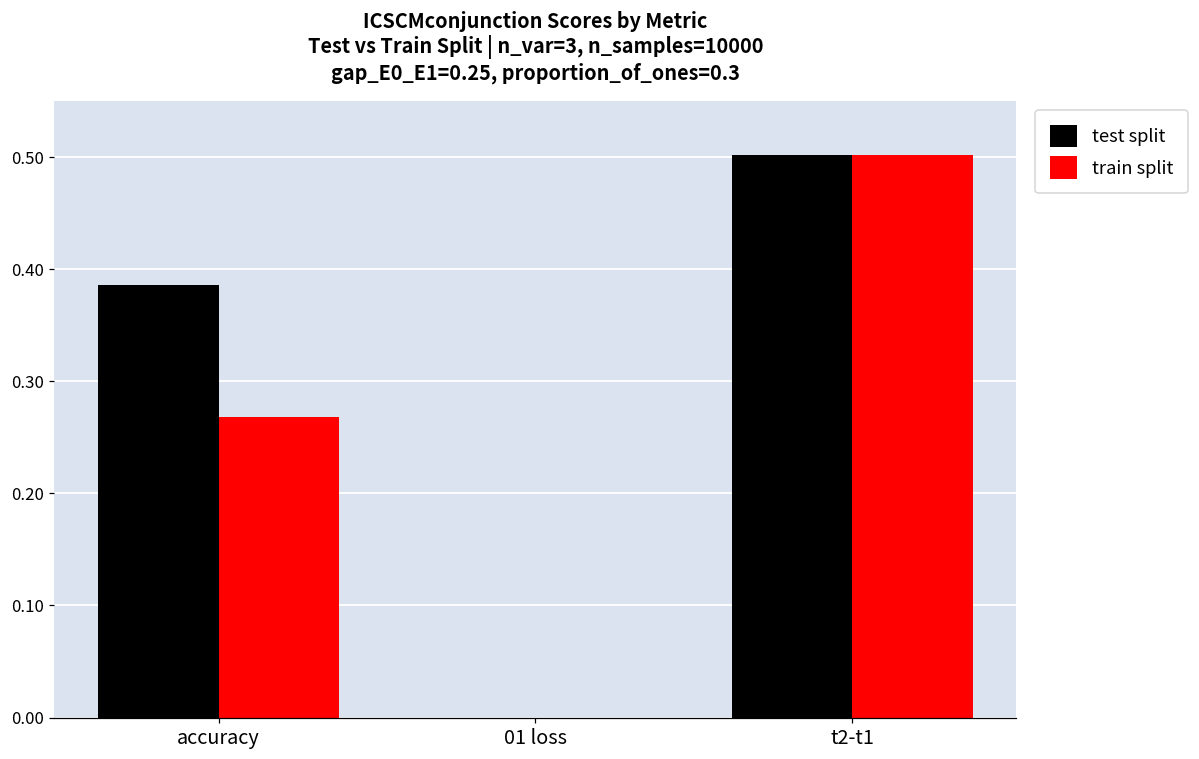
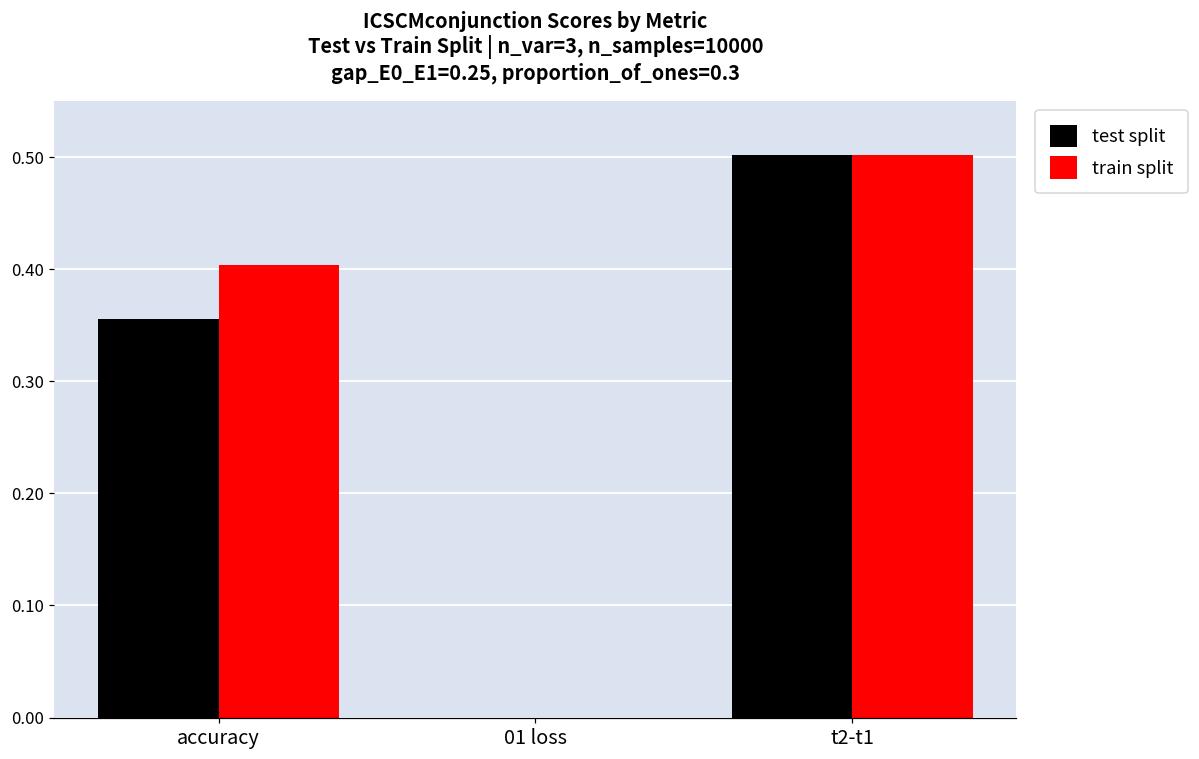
  {
    "test split": {
-     "accuracy": 0.386,
+     "accuracy": 0.356,
      "01 loss": 0.000,
      "t2-t1": 0.502
    },
    "train split": {
-     "accuracy": 0.268,
+     "accuracy": 0.404,
      "01 loss": 0.000,
      "t2-t1": 0.502
    }
  }
